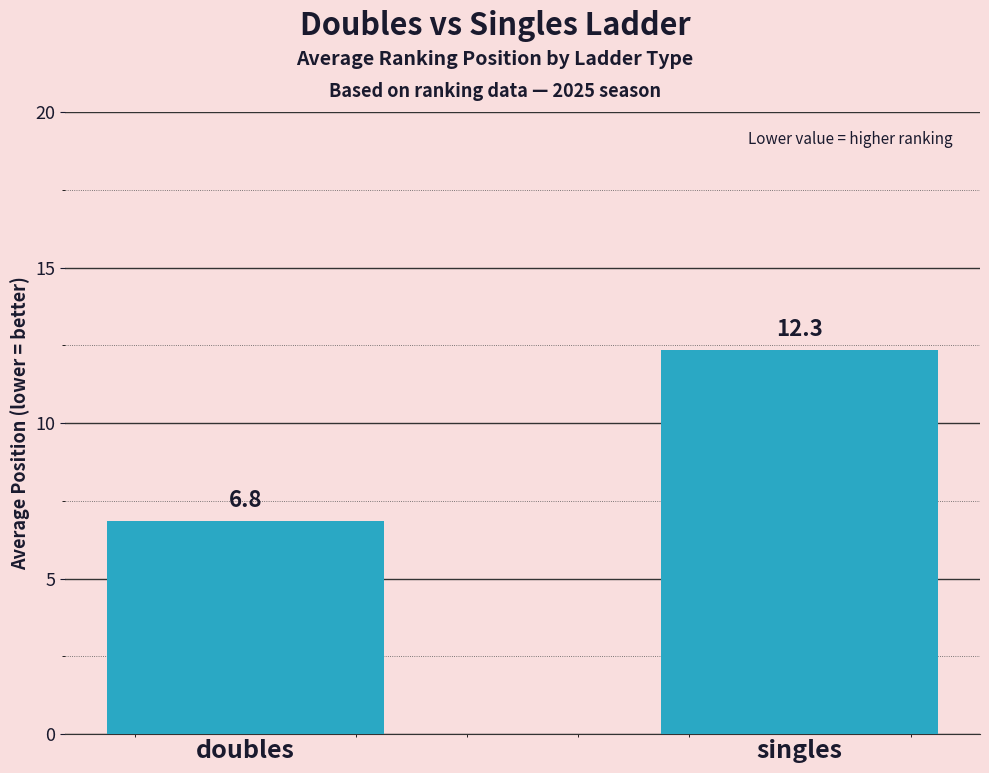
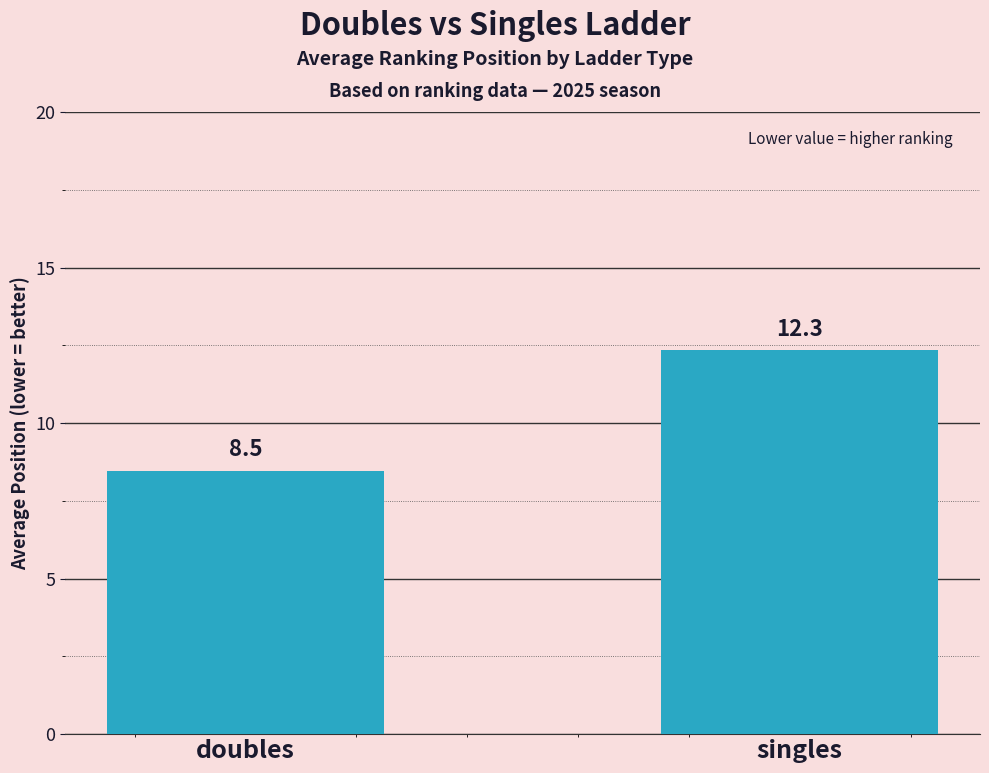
  {
-   "doubles": 6.8,
+   "doubles": 8.5,
    "singles": 12.3
  }
